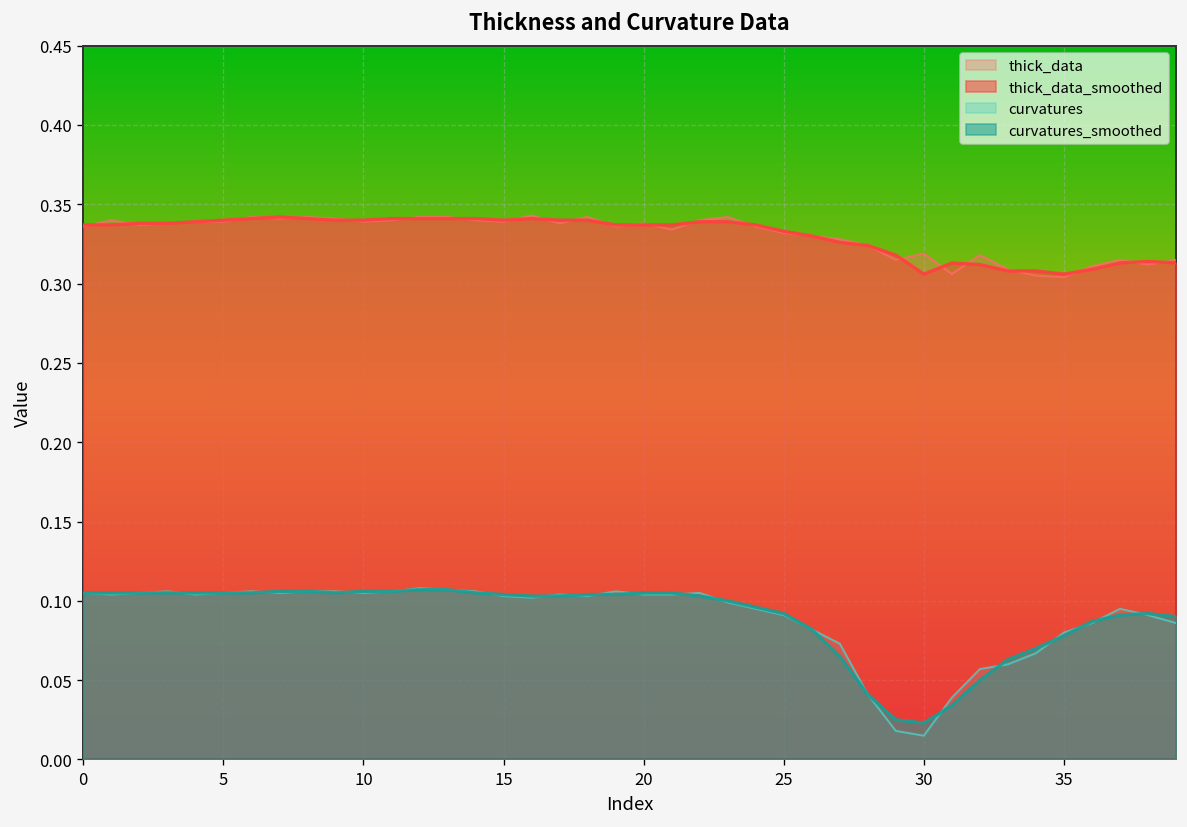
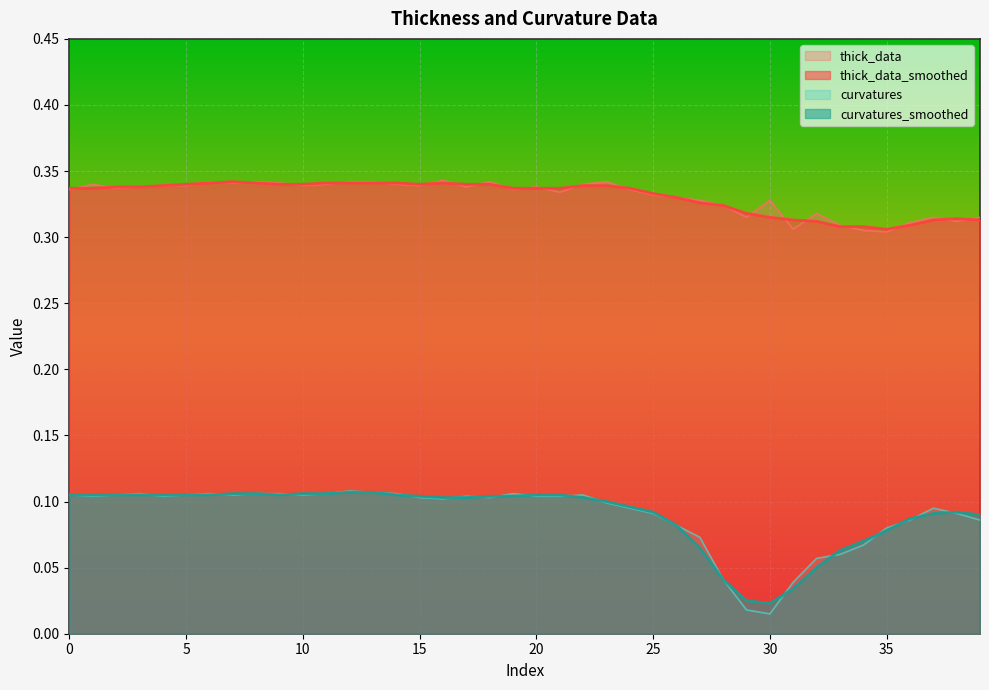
  {
    "thick_data": {
-     "30": 0.319,
+     "30": 0.328,
      "35": 0.304
    },
    "thick_data_smoothed": {
-     "30": 0.306,
+     "30": 0.315,
      "35": 0.306
    }
  }
